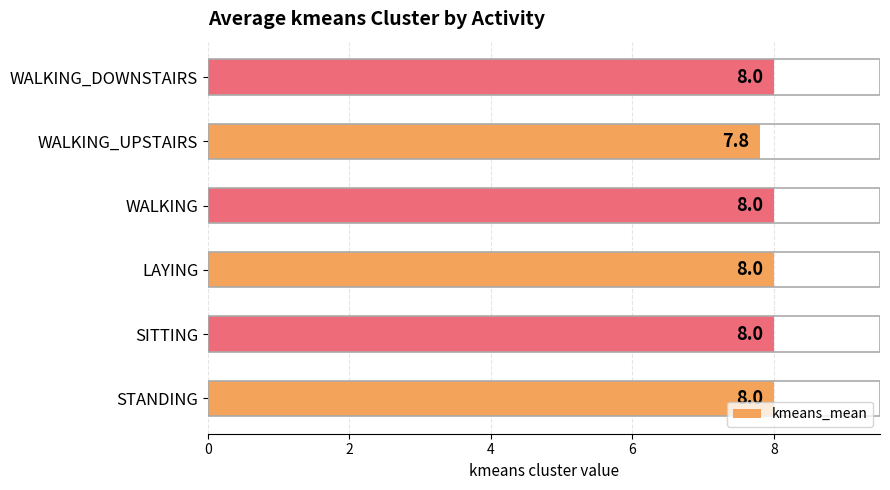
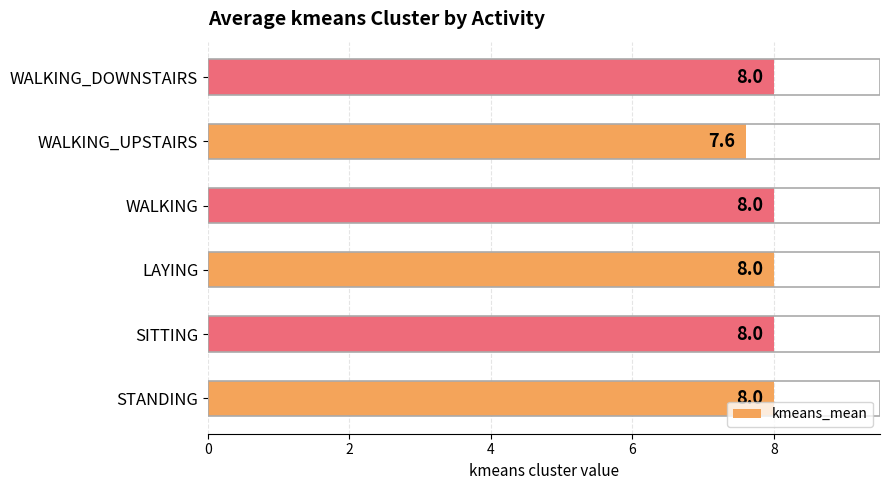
  {
    "WALKING_DOWNSTAIRS": 8.0,
-   "WALKING_UPSTAIRS": 7.8,
+   "WALKING_UPSTAIRS": 7.6,
    "WALKING": 8.0,
    "LAYING": 8.0,
    "SITTING": 8.0
  }
